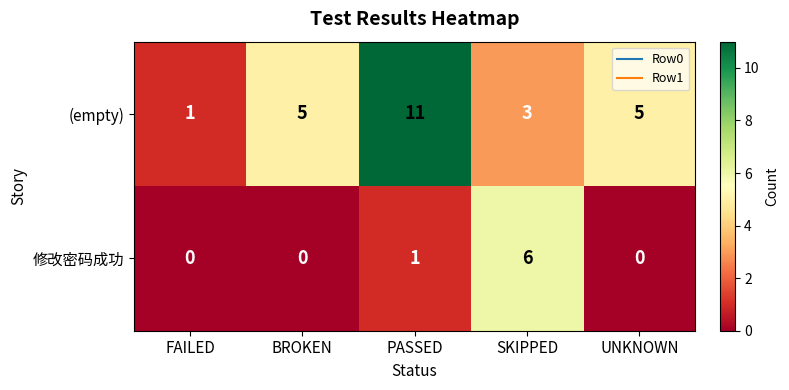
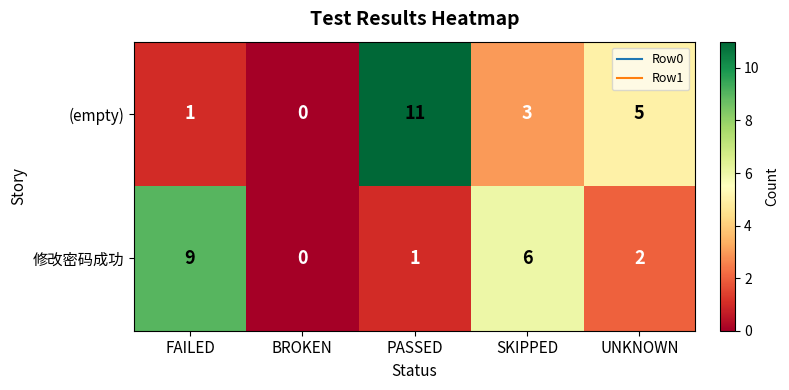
  {
    "(empty)": {
      "FAILED": 1,
-     "BROKEN": 5,
+     "BROKEN": 0,
      "PASSED": 11,
      "SKIPPED": 3,
      "UNKNOWN": 5
    },
    "修改密码成功": {
-     "FAILED": 0,
+     "FAILED": 9,
      "BROKEN": 0,
      "PASSED": 1,
      "SKIPPED": 6,
-     "UNKNOWN": 0
+     "UNKNOWN": 2
    }
  }
